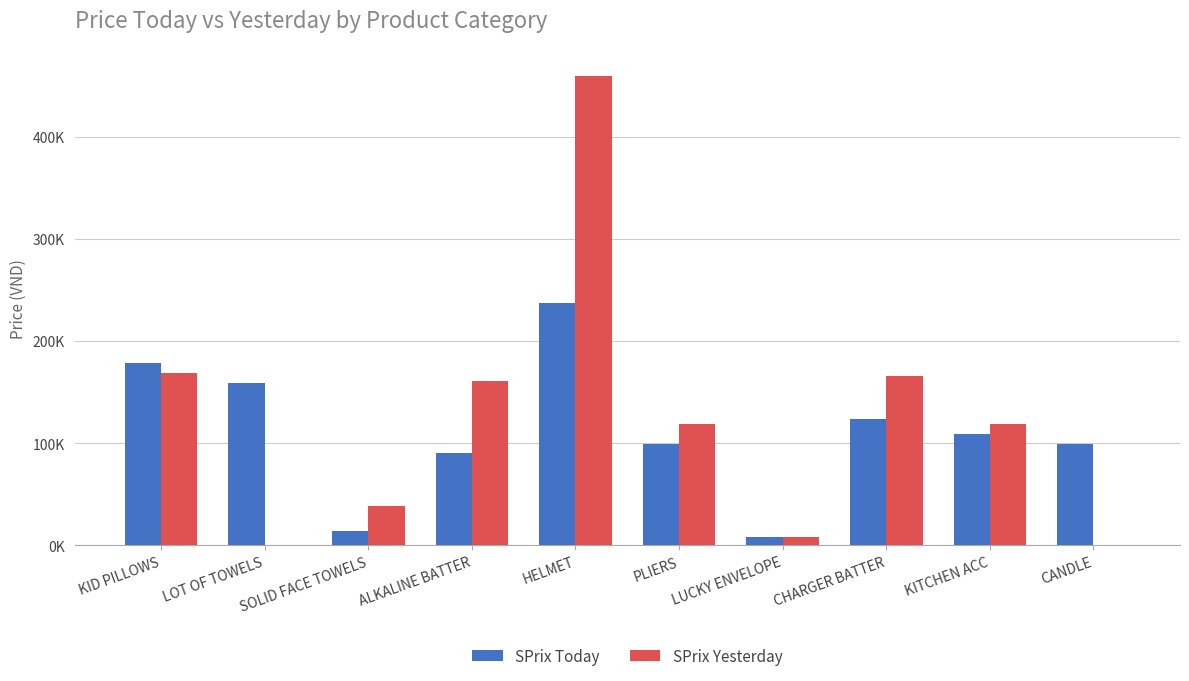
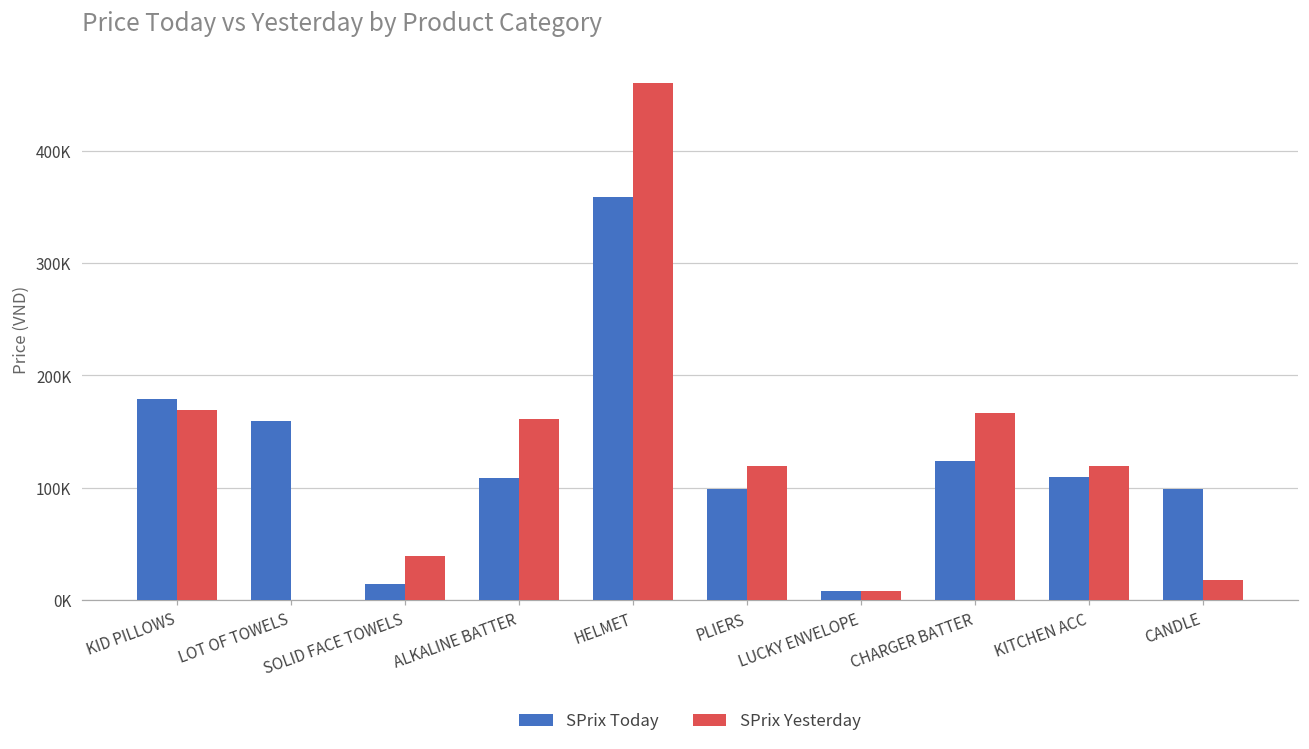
  {
    "SPrix Today": {
      "KID PILLOWS": 179000,
      "LOT OF TOWELS": 159000,
      "SOLID FACE TOWELS": 14000,
-     "ALKALINE BATTER": 91000,
-     "HELMET": 237000,
+     "ALKALINE BATTER": 108000,
+     "HELMET": 359000,
      "PLIERS": 99000,
      "LUCKY ENVELOPE": 8000,
      "CHARGER BATTER": 124000,
      "KITCHEN ACC": 109000,
      "CANDLE": 99000
    },
    "SPrix Yesterday": {
      "KID PILLOWS": 169000,
      "LOT OF TOWELS": 0,
      "SOLID FACE TOWELS": 39000,
      "ALKALINE BATTER": 161000,
      "HELMET": 460000,
      "PLIERS": 119000,
      "LUCKY ENVELOPE": 8000,
      "CHARGER BATTER": 166000,
      "KITCHEN ACC": 119000,
-     "CANDLE": 0
+     "CANDLE": 18000
    }
  }
